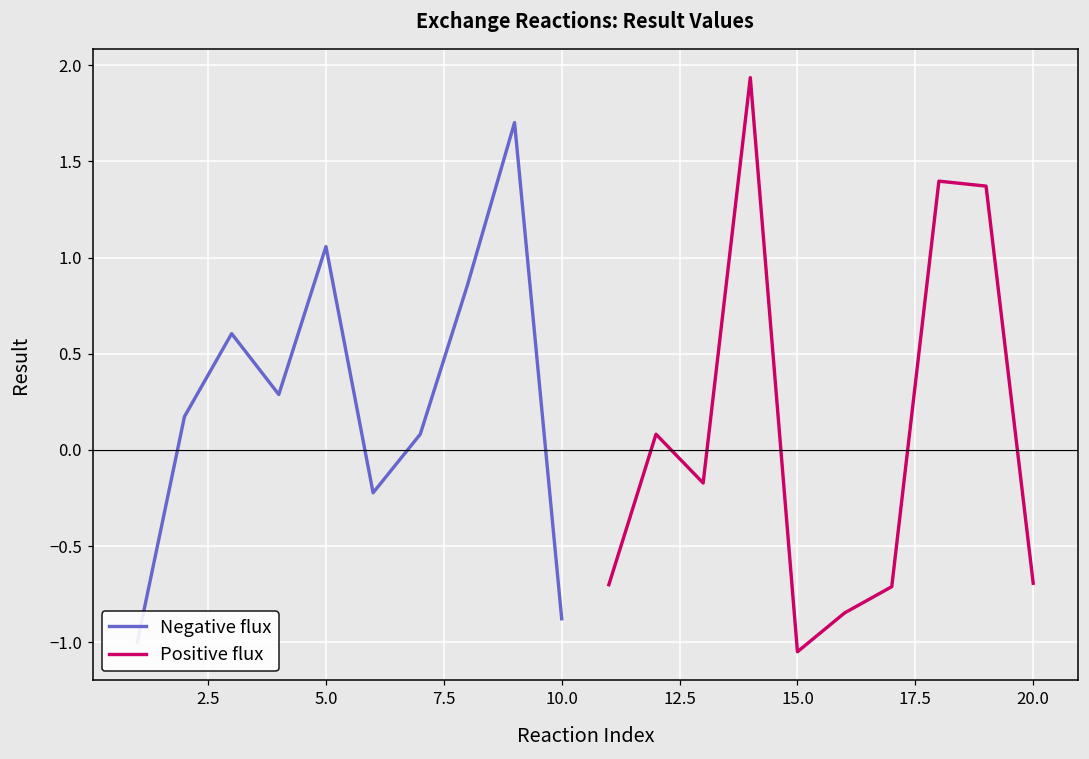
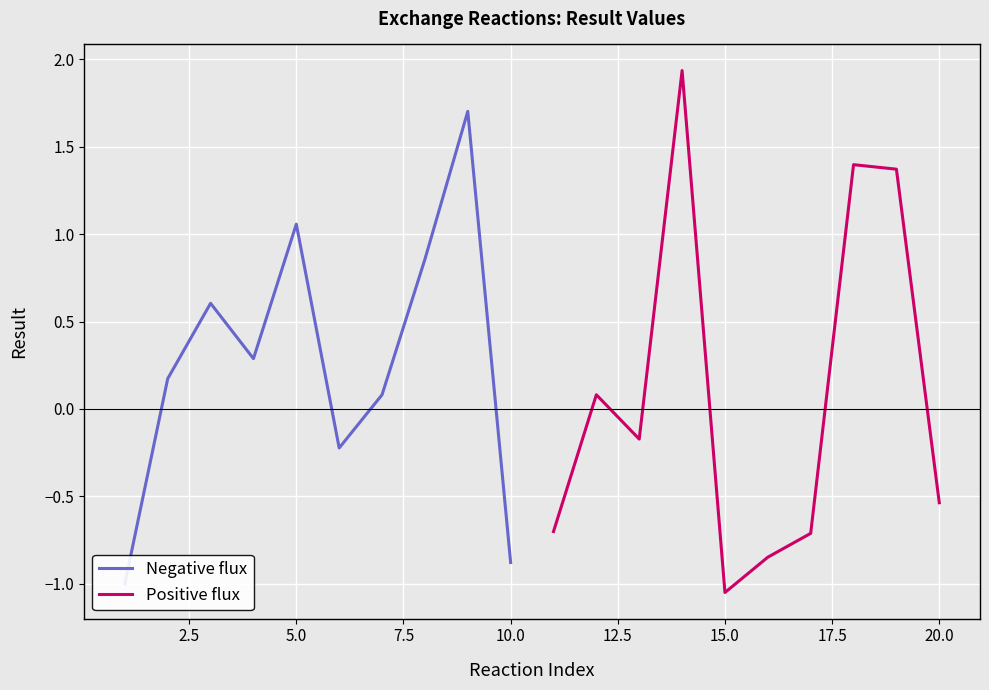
  {
    "Negative flux": {
      "5.0": 1.06,
      "10.0": -0.88
    },
    "Positive flux": {
      "15.0": -1.05,
-     "20.0": -0.69
+     "20.0": -0.54
    }
  }
